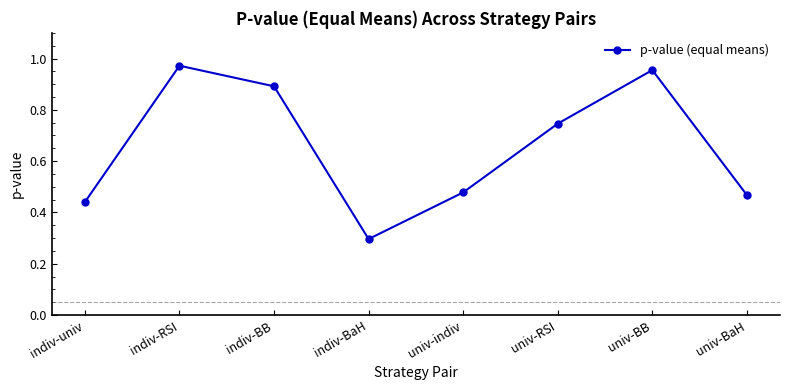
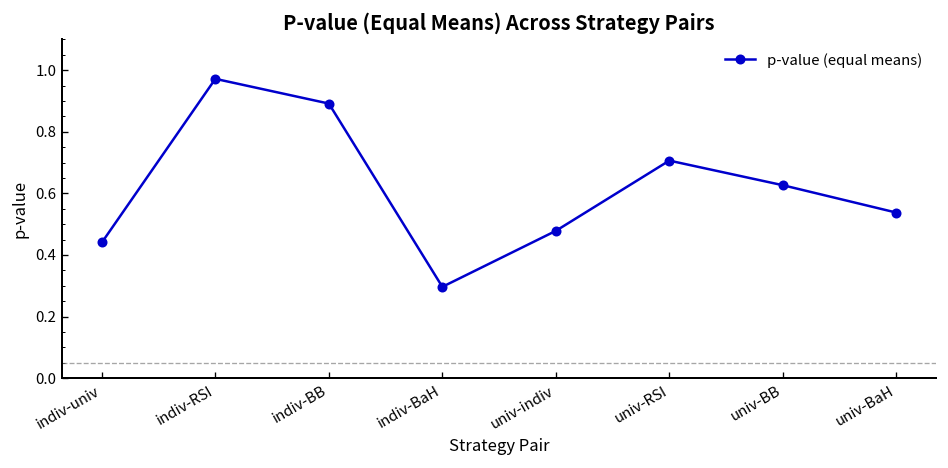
  {
    "indiv-univ": 0.44,
    "indiv-RSI": 0.97,
    "indiv-BB": 0.89,
    "indiv-BaH": 0.30,
    "univ-indiv": 0.48,
-   "univ-RSI": 0.75,
-   "univ-BB": 0.95,
-   "univ-BaH": 0.47
+   "univ-RSI": 0.71,
+   "univ-BB": 0.63,
+   "univ-BaH": 0.54
  }
